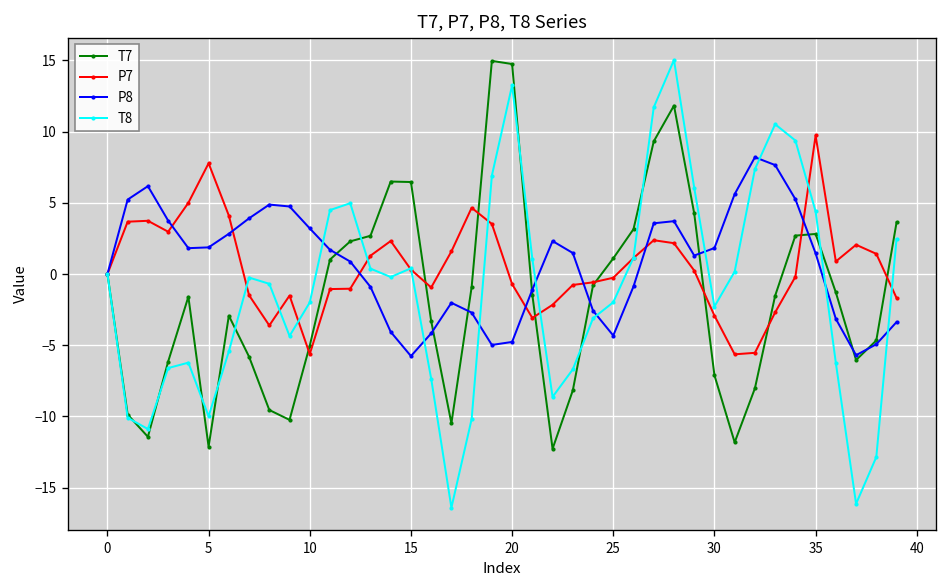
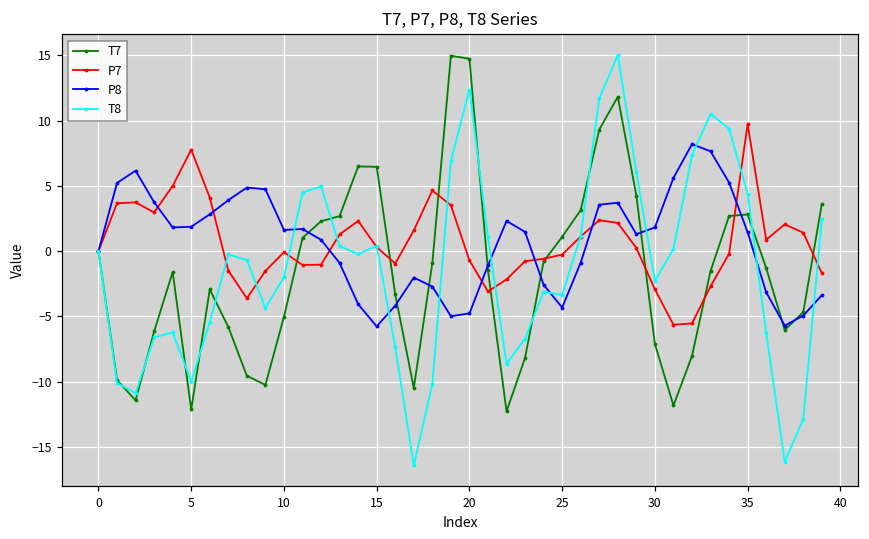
  {
    "T7": {
      "5": -12.1,
      "10": -5.0,
      "15": 6.5,
      "20": 14.7,
      "25": 1.1,
      "30": -7.1,
      "35": 2.8
    },
    "P7": {
      "5": 7.8,
-     "10": -5.6,
+     "10": -0.1,
      "20": -0.7,
      "25": -0.3,
      "30": -2.9,
      "35": 9.7
    },
    "P8": {
      "5": 1.9,
-     "10": 3.2,
+     "10": 1.6,
      "15": -5.8,
      "20": -4.8,
      "25": -4.3,
      "30": 1.8,
      "35": 1.5
    },
    "T8": {
      "5": -10.0,
      "10": -2.0,
-     "20": 13.3,
-     "25": -2.0,
+     "20": 12.4,
+     "25": -3.4,
      "30": -2.3,
      "35": 4.4
    }
  }
